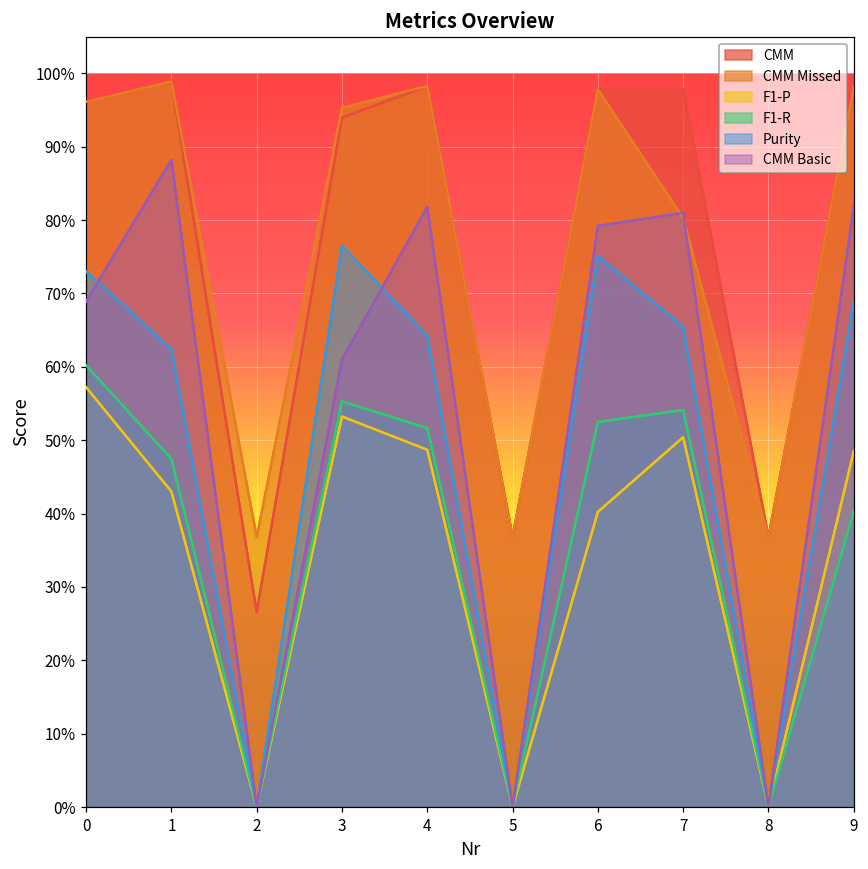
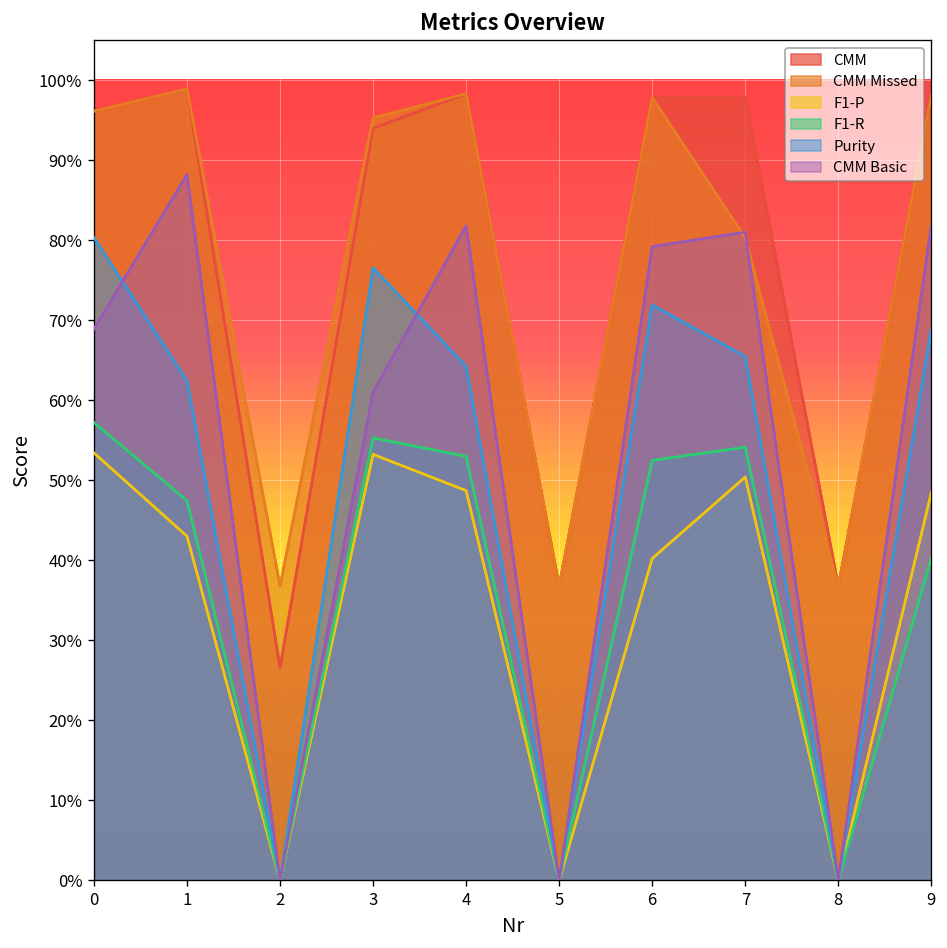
  {
    "F1-P": {
-     "0": "57%",
+     "0": "53%",
      "1": "43%",
      "3": "53%",
      "4": "49%",
      "6": "40%",
      "7": "50%",
      "9": "48%"
    },
    "F1-R": {
-     "0": "60%",
+     "0": "57%",
      "1": "47%",
      "3": "55%",
-     "4": "52%",
+     "4": "53%",
      "6": "52%",
      "7": "54%",
      "9": "40%"
    },
    "Purity": {
-     "0": "73%",
+     "0": "80%",
      "1": "62%",
      "3": "77%",
      "4": "64%",
-     "6": "75%",
+     "6": "72%",
      "7": "65%",
      "9": "69%"
    },
    "CMM Basic": {
      "0": "69%",
      "1": "88%",
      "3": "61%",
      "4": "82%",
      "6": "79%",
      "7": "81%",
      "9": "82%"
    }
  }
